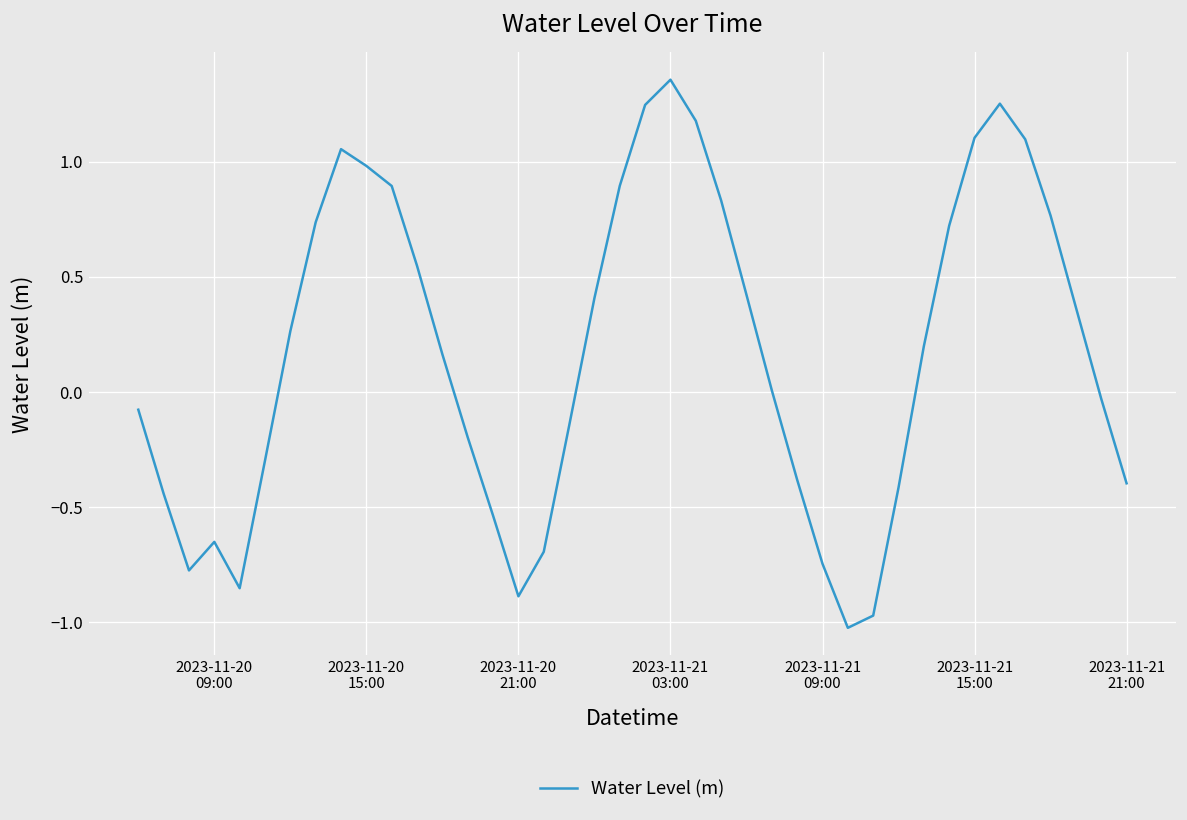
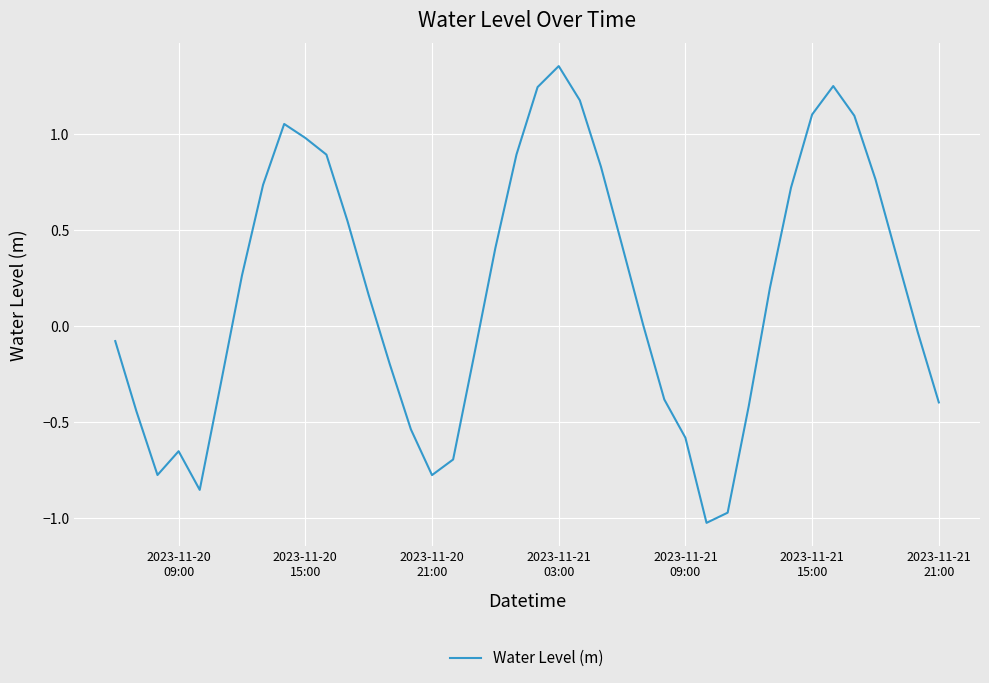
  {
    "2023-11-20 09:00": -0.65,
    "2023-11-20 15:00": 0.98,
-   "2023-11-20 21:00": -0.89,
+   "2023-11-20 21:00": -0.77,
    "2023-11-21 03:00": 1.36,
-   "2023-11-21 09:00": -0.75,
+   "2023-11-21 09:00": -0.58,
    "2023-11-21 15:00": 1.10,
    "2023-11-21 21:00": -0.40
  }
